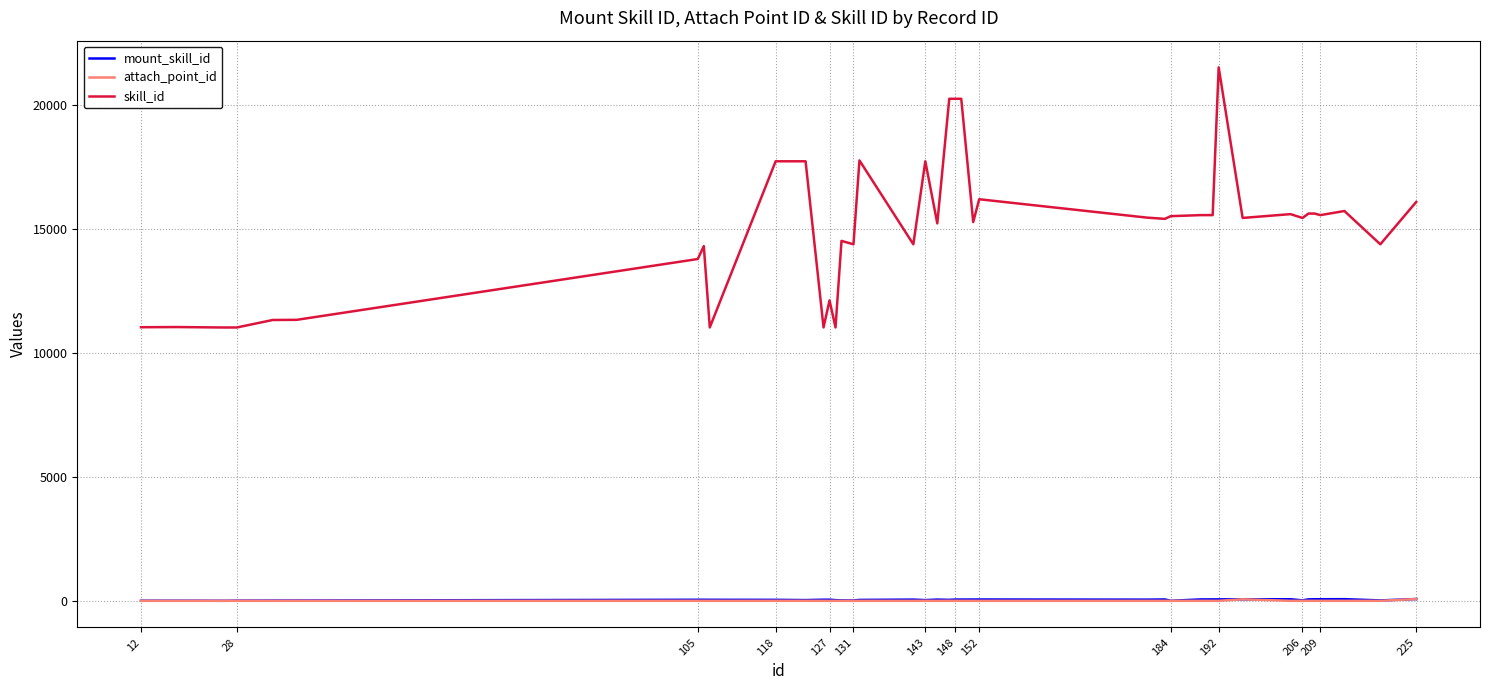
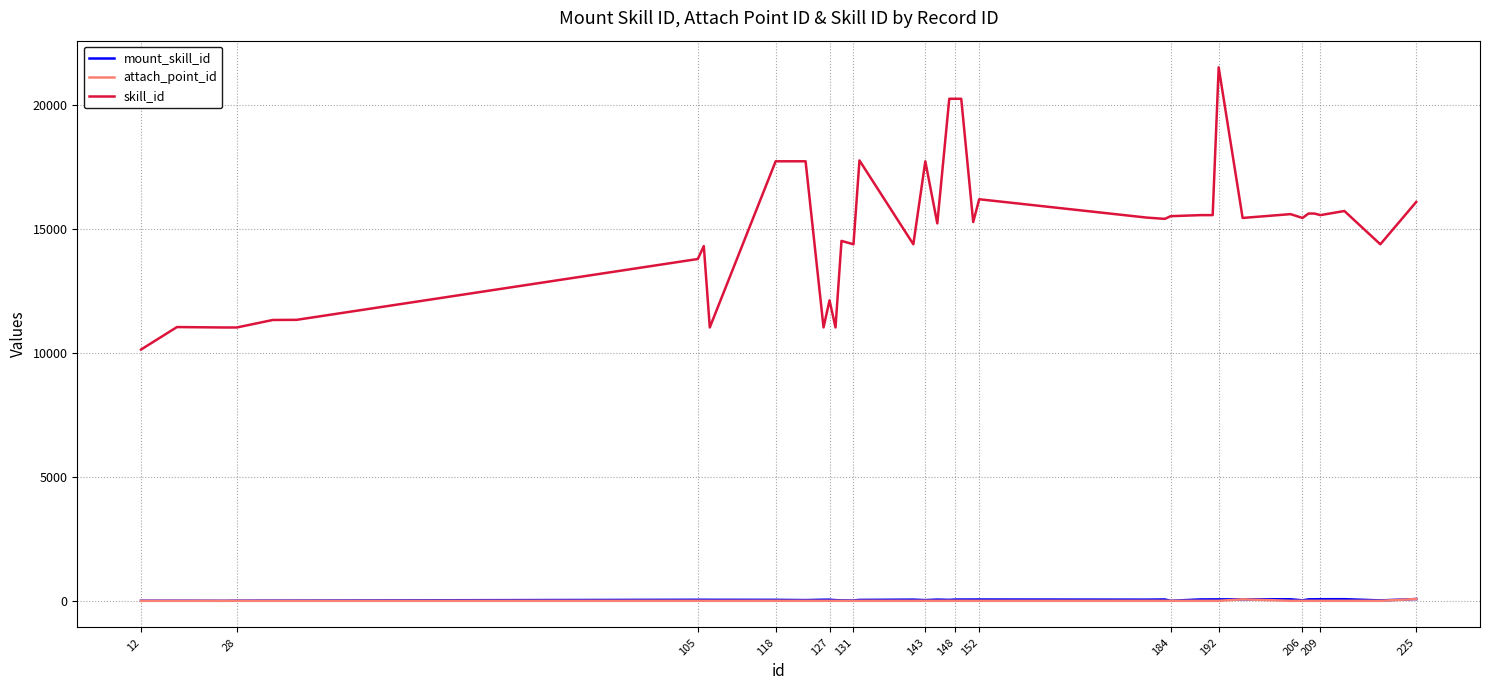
  {
    "skill_id": {
-     "12": 11000,
+     "12": 10100,
      "28": 11000,
      "105": 13800,
      "118": 17700,
      "127": 12100,
      "131": 14400,
      "143": 17700,
      "148": 20200,
      "152": 16200,
      "184": 15500,
      "192": 21500,
      "206": 15400,
      "209": 15500,
      "225": 16100
    }
  }
